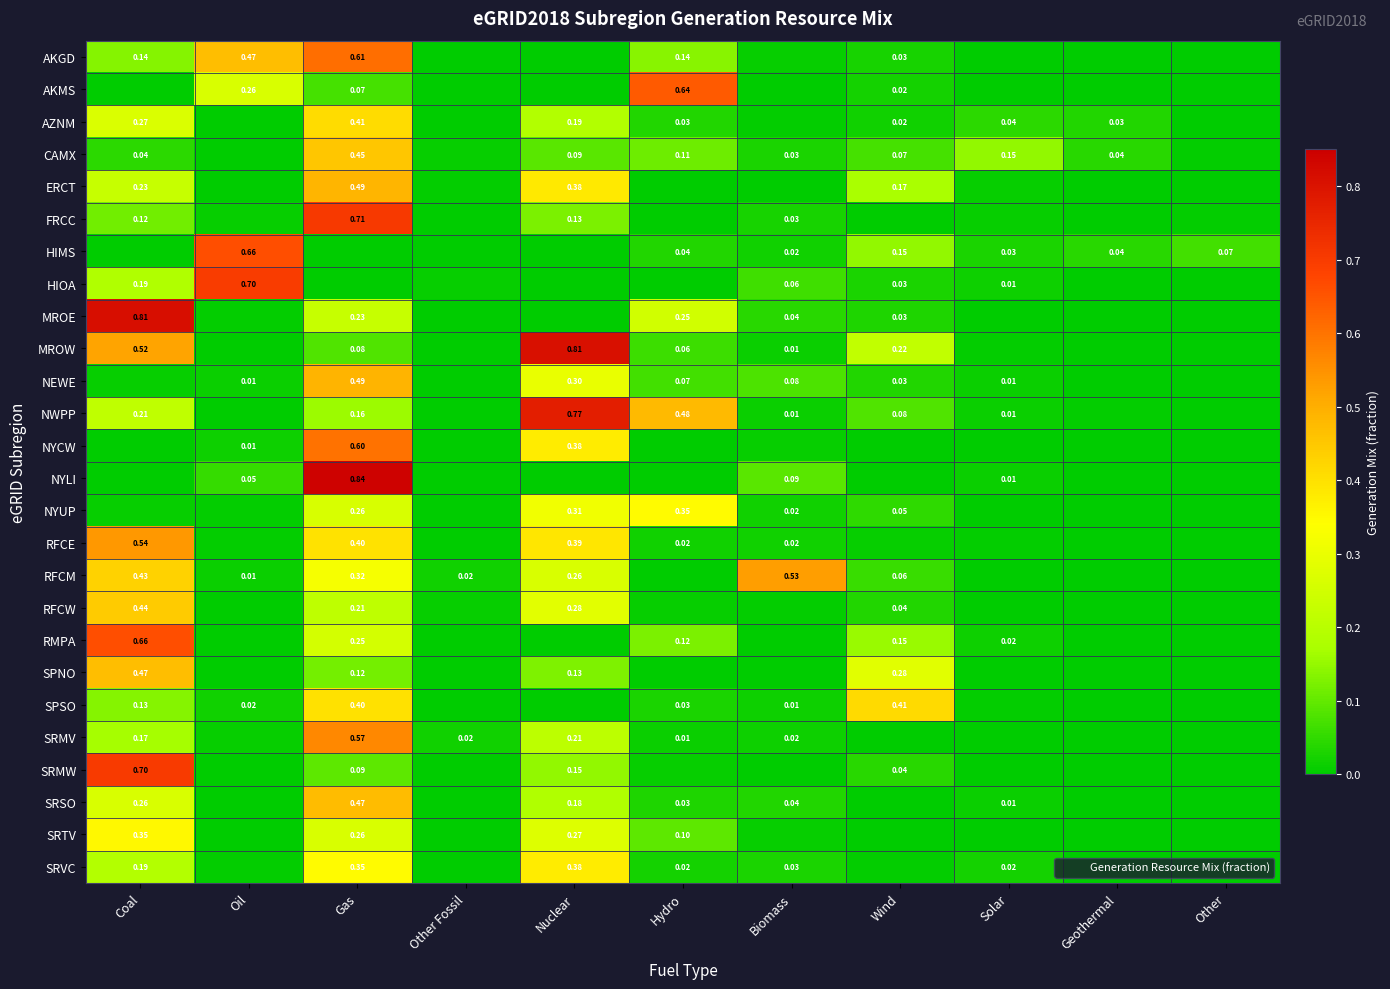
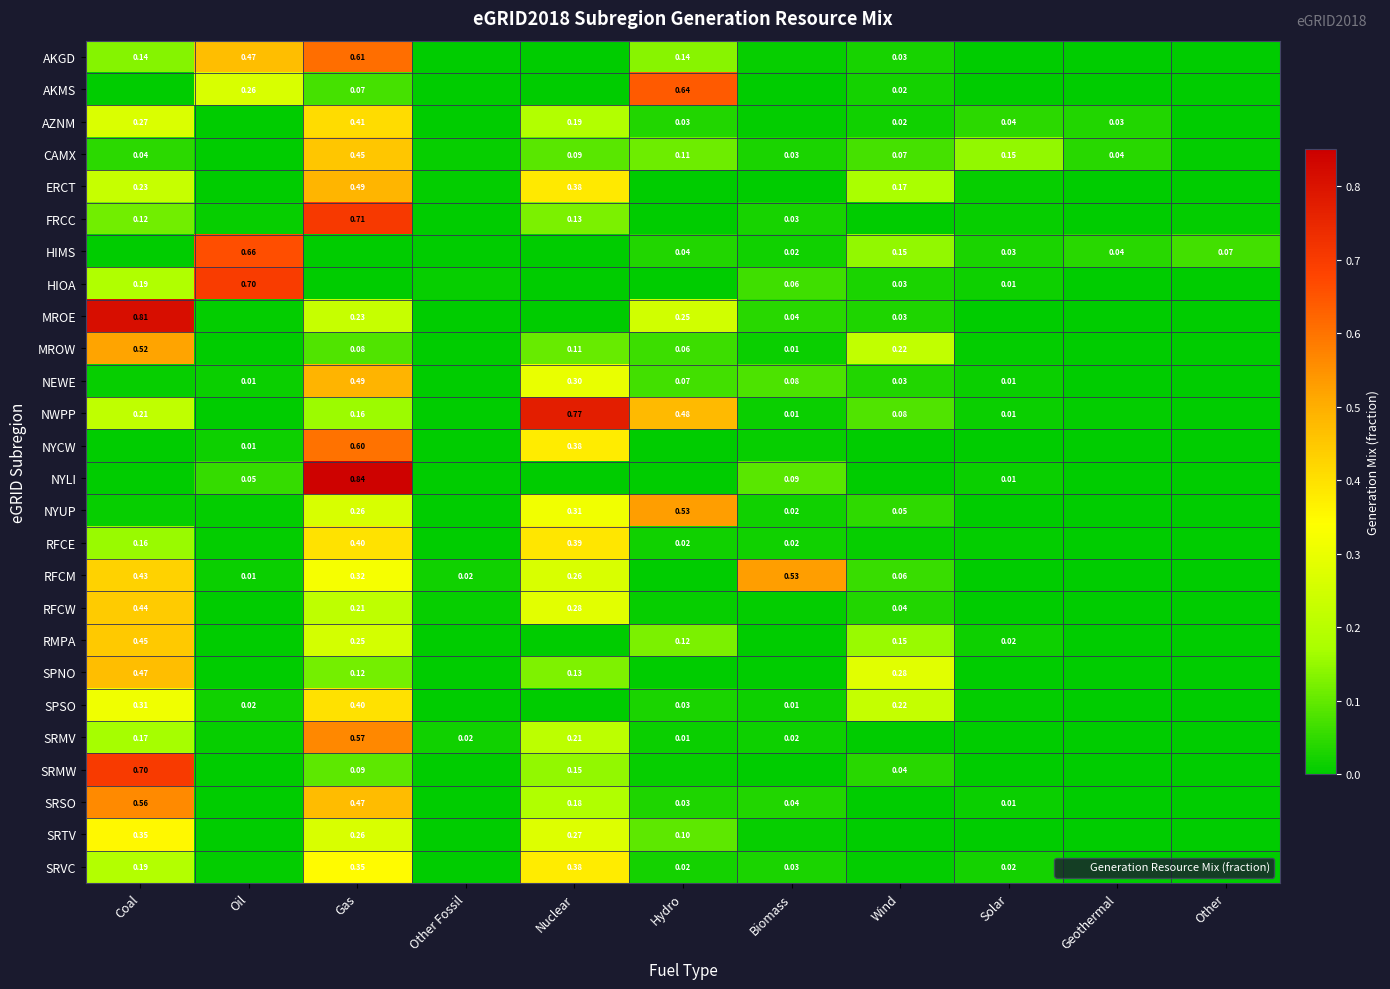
  {
    "AKGD": {
      "Coal": 0.14,
      "Oil": 0.47,
      "Gas": 0.61,
      "Hydro": 0.14,
      "Wind": 0.03
    },
    "AKMS": {
      "Oil": 0.26,
      "Gas": 0.07,
      "Hydro": 0.64,
      "Wind": 0.02
    },
    "AZNM": {
      "Coal": 0.27,
      "Gas": 0.41,
      "Nuclear": 0.19,
      "Hydro": 0.03,
      "Wind": 0.02,
      "Solar": 0.04,
      "Geothermal": 0.03
    },
    "CAMX": {
      "Coal": 0.04,
      "Gas": 0.45,
      "Nuclear": 0.09,
      "Hydro": 0.11,
      "Biomass": 0.03,
      "Wind": 0.07,
      "Solar": 0.15,
      "Geothermal": 0.04
    },
    "ERCT": {
      "Coal": 0.23,
      "Gas": 0.49,
      "Nuclear": 0.38,
      "Wind": 0.17
    },
    "FRCC": {
      "Coal": 0.12,
      "Gas": 0.71,
      "Nuclear": 0.13,
      "Biomass": 0.03
    },
    "HIMS": {
      "Oil": 0.66,
      "Hydro": 0.04,
      "Biomass": 0.02,
      "Wind": 0.15,
      "Solar": 0.03,
      "Geothermal": 0.04,
      "Other": 0.07
    },
    "HIOA": {
      "Coal": 0.19,
      "Oil": 0.70,
      "Biomass": 0.06,
      "Wind": 0.03,
      "Solar": 0.01
    },
    "MROE": {
      "Coal": 0.81,
      "Gas": 0.23,
      "Hydro": 0.25,
      "Biomass": 0.04,
      "Wind": 0.03
    },
    "MROW": {
      "Coal": 0.52,
      "Gas": 0.08,
-     "Nuclear": 0.81,
+     "Nuclear": 0.11,
      "Hydro": 0.06,
      "Biomass": 0.01,
      "Wind": 0.22
    },
    "NEWE": {
      "Oil": 0.01,
      "Gas": 0.49,
      "Nuclear": 0.30,
      "Hydro": 0.07,
      "Biomass": 0.08,
      "Wind": 0.03,
      "Solar": 0.01
    },
    "NWPP": {
      "Coal": 0.21,
      "Gas": 0.16,
      "Nuclear": 0.77,
      "Hydro": 0.48,
      "Biomass": 0.01,
      "Wind": 0.08,
      "Solar": 0.01
    },
    "NYCW": {
      "Oil": 0.01,
      "Gas": 0.60,
      "Nuclear": 0.38
    },
    "NYLI": {
      "Oil": 0.05,
      "Gas": 0.84,
      "Biomass": 0.09,
      "Solar": 0.01
    },
    "NYUP": {
      "Gas": 0.26,
      "Nuclear": 0.31,
-     "Hydro": 0.35,
+     "Hydro": 0.53,
      "Biomass": 0.02,
      "Wind": 0.05
    },
    "RFCE": {
-     "Coal": 0.54,
+     "Coal": 0.16,
      "Gas": 0.40,
      "Nuclear": 0.39,
      "Hydro": 0.02,
      "Biomass": 0.02
    },
    "RFCM": {
      "Coal": 0.43,
      "Oil": 0.01,
      "Gas": 0.32,
      "Other Fossil": 0.02,
      "Nuclear": 0.26,
      "Biomass": 0.53,
      "Wind": 0.06
    },
    "RFCW": {
      "Coal": 0.44,
      "Gas": 0.21,
      "Nuclear": 0.28,
      "Wind": 0.04
    },
    "RMPA": {
-     "Coal": 0.66,
+     "Coal": 0.45,
      "Gas": 0.25,
      "Hydro": 0.12,
      "Wind": 0.15,
      "Solar": 0.02
    },
    "SPNO": {
      "Coal": 0.47,
      "Gas": 0.12,
      "Nuclear": 0.13,
      "Wind": 0.28
    },
    "SPSO": {
-     "Coal": 0.13,
+     "Coal": 0.31,
      "Oil": 0.02,
      "Gas": 0.40,
      "Hydro": 0.03,
      "Biomass": 0.01,
-     "Wind": 0.41
+     "Wind": 0.22
    },
    "SRMV": {
      "Coal": 0.17,
      "Gas": 0.57,
      "Other Fossil": 0.02,
      "Nuclear": 0.21,
      "Hydro": 0.01,
      "Biomass": 0.02
    },
    "SRMW": {
      "Coal": 0.70,
      "Gas": 0.09,
      "Nuclear": 0.15,
      "Wind": 0.04
    },
    "SRSO": {
-     "Coal": 0.26,
+     "Coal": 0.56,
      "Gas": 0.47,
      "Nuclear": 0.18,
      "Hydro": 0.03,
      "Biomass": 0.04,
      "Solar": 0.01
    },
    "SRTV": {
      "Coal": 0.35,
      "Gas": 0.26,
      "Nuclear": 0.27,
      "Hydro": 0.10
    },
    "SRVC": {
      "Coal": 0.19,
      "Gas": 0.35,
      "Nuclear": 0.38,
      "Hydro": 0.02,
      "Biomass": 0.03,
      "Solar": 0.02
    }
  }
